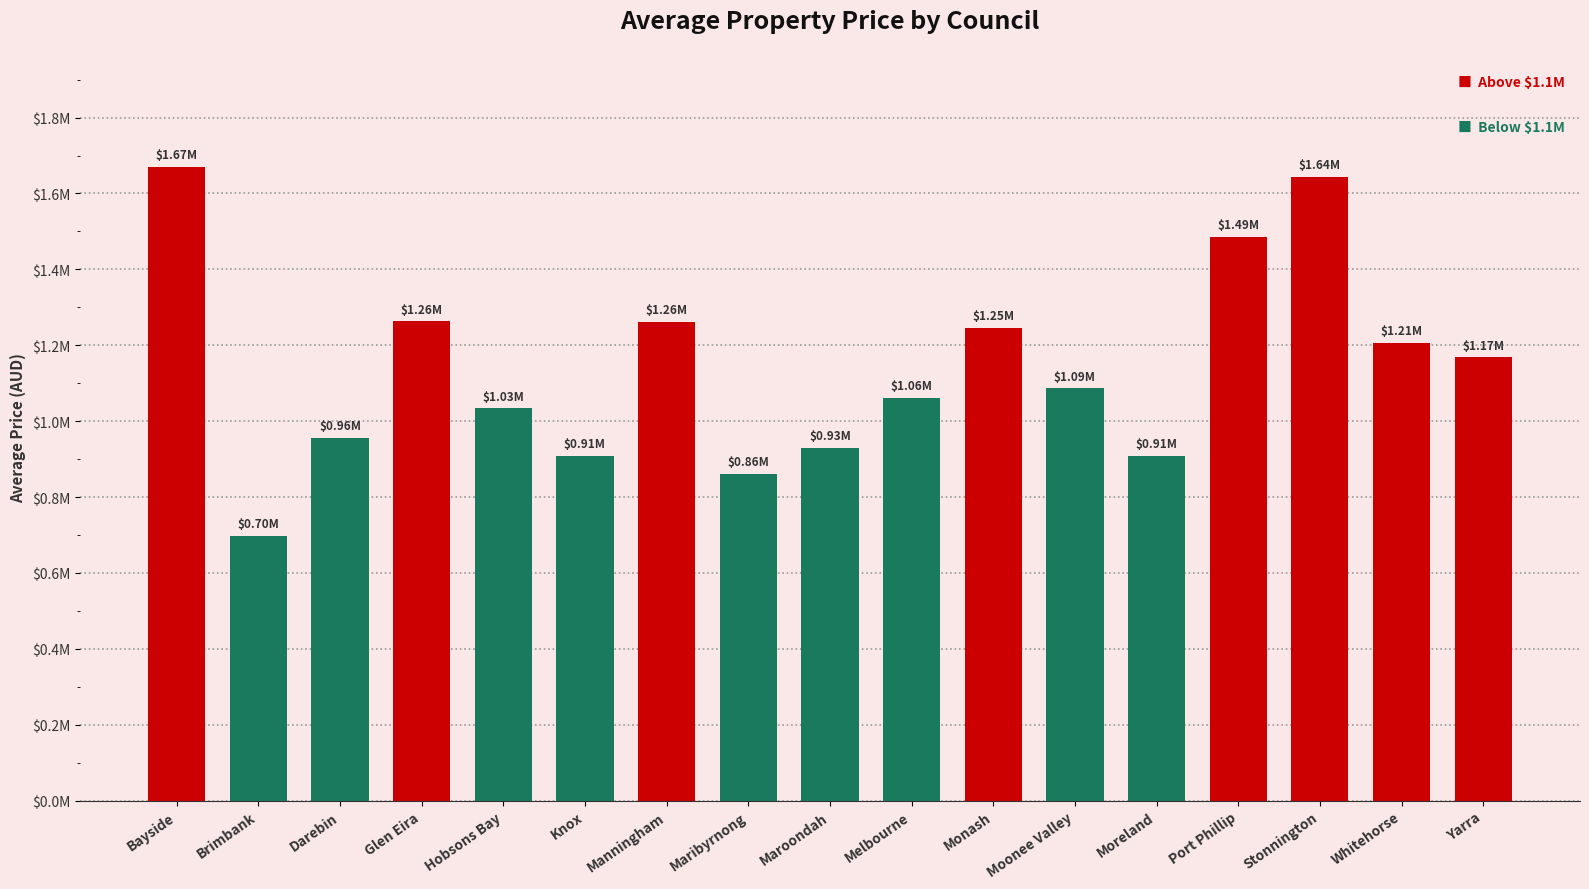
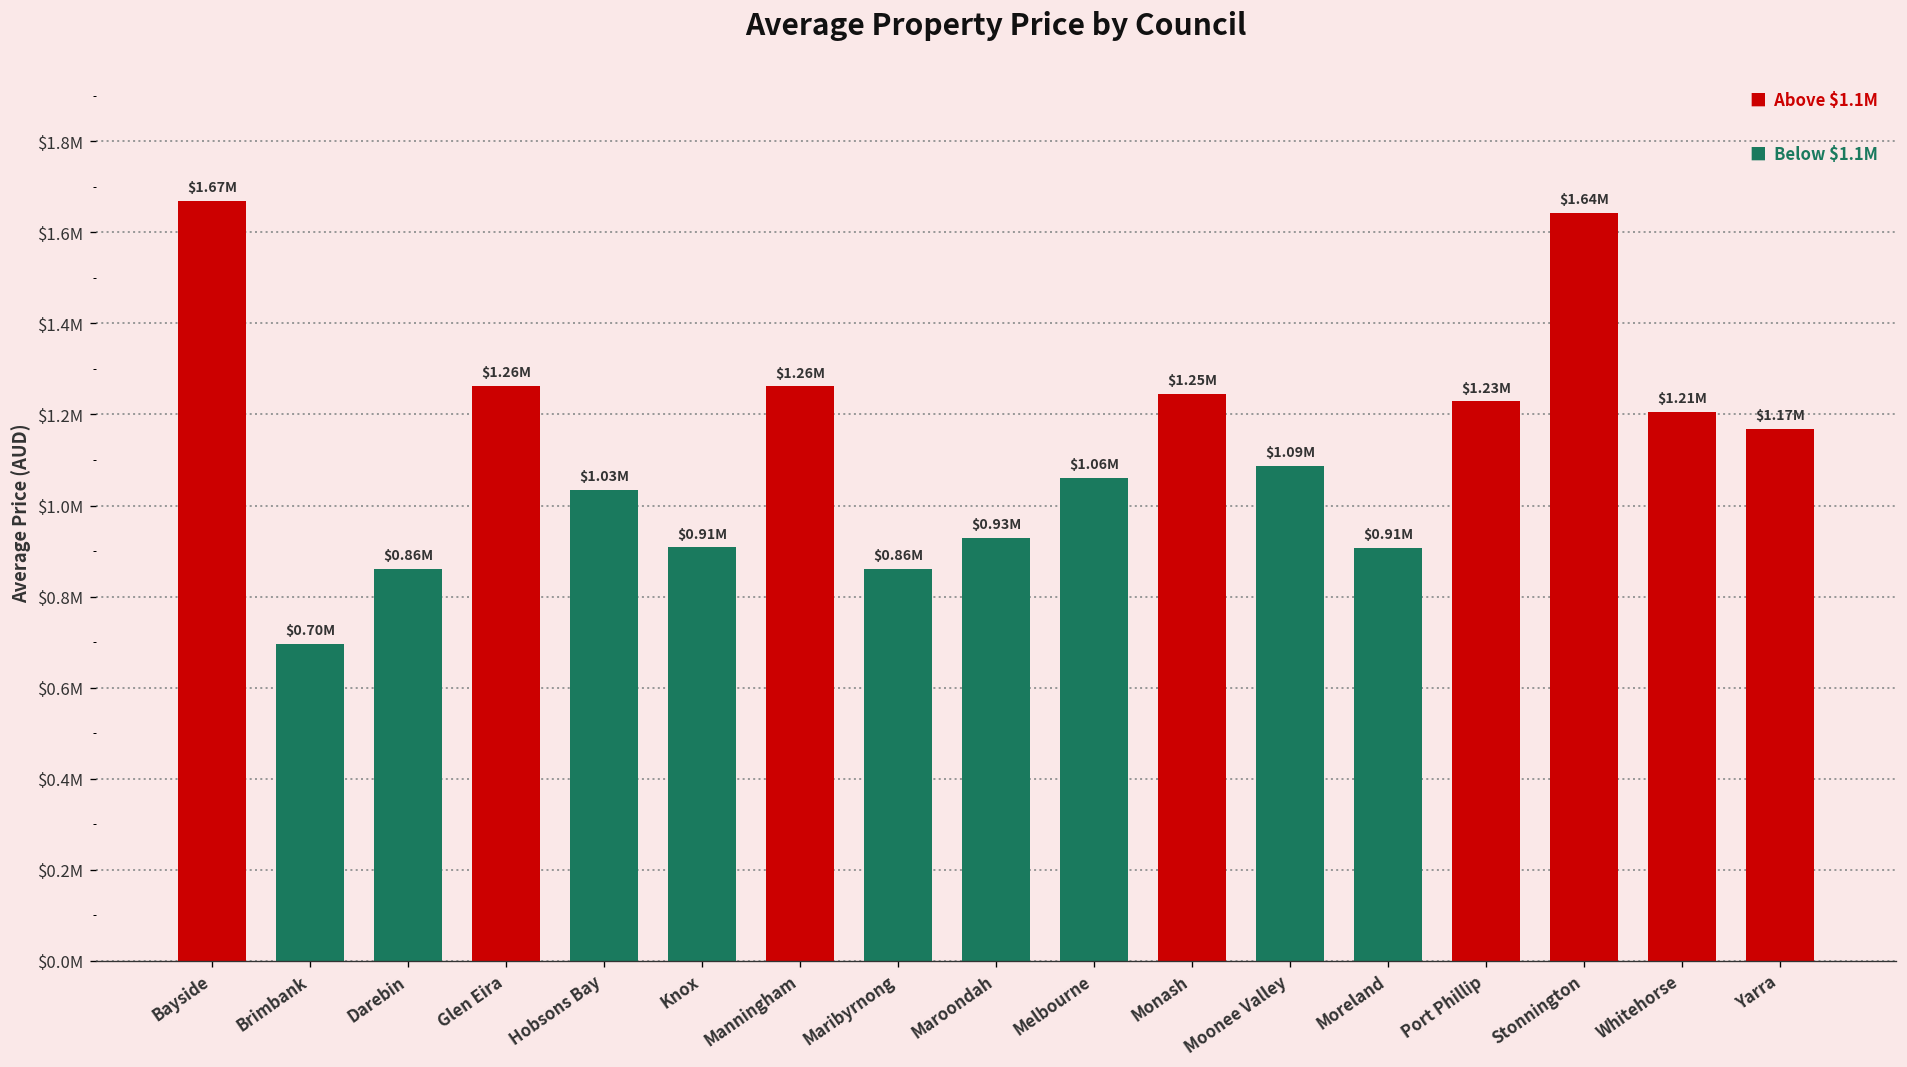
  {
    "Bayside": "$1.67M",
    "Brimbank": "$0.70M",
-   "Darebin": "$0.96M",
+   "Darebin": "$0.86M",
    "Glen Eira": "$1.26M",
    "Hobsons Bay": "$1.03M",
    "Knox": "$0.91M",
    "Manningham": "$1.26M",
    "Maribyrnong": "$0.86M",
    "Maroondah": "$0.93M",
    "Melbourne": "$1.06M",
    "Monash": "$1.25M",
    "Moonee Valley": "$1.09M",
    "Moreland": "$0.91M",
-   "Port Phillip": "$1.49M",
+   "Port Phillip": "$1.23M",
    "Stonnington": "$1.64M",
    "Whitehorse": "$1.21M",
    "Yarra": "$1.17M"
  }
